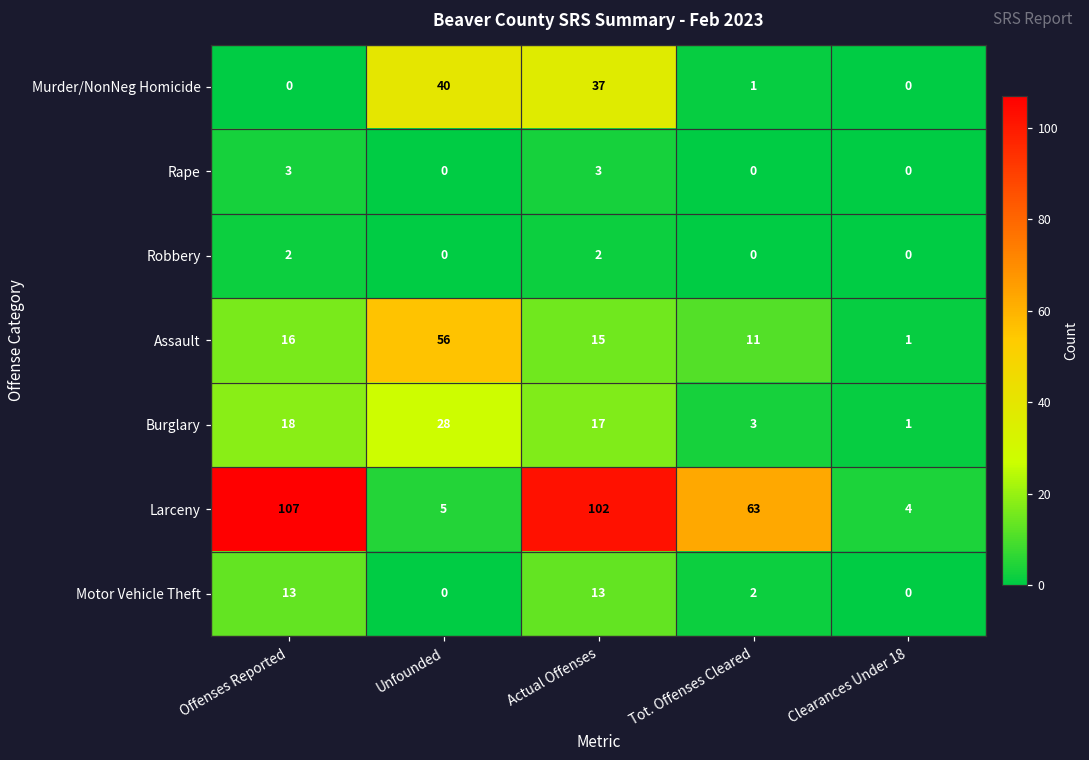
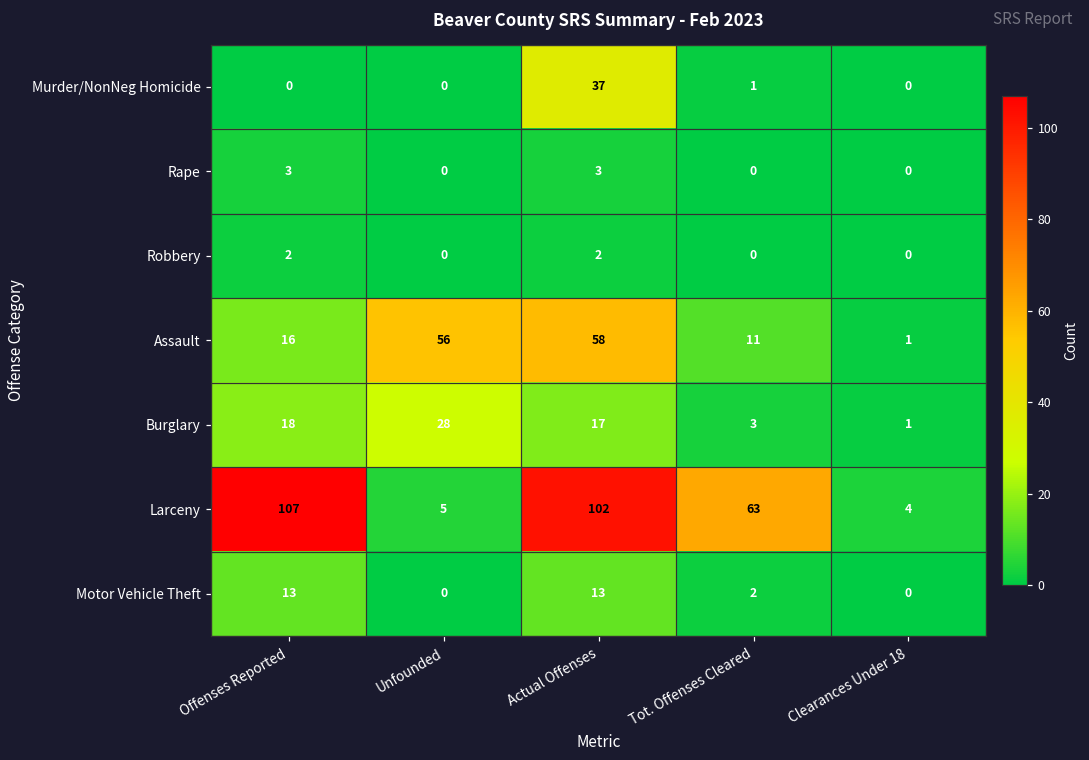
  {
    "Murder/NonNeg Homicide": {
      "Offenses Reported": 0,
-     "Unfounded": 40,
+     "Unfounded": 0,
      "Actual Offenses": 37,
      "Tot. Offenses Cleared": 1,
      "Clearances Under 18": 0
    },
    "Rape": {
      "Offenses Reported": 3,
      "Unfounded": 0,
      "Actual Offenses": 3,
      "Tot. Offenses Cleared": 0,
      "Clearances Under 18": 0
    },
    "Robbery": {
      "Offenses Reported": 2,
      "Unfounded": 0,
      "Actual Offenses": 2,
      "Tot. Offenses Cleared": 0,
      "Clearances Under 18": 0
    },
    "Assault": {
      "Offenses Reported": 16,
      "Unfounded": 56,
-     "Actual Offenses": 15,
+     "Actual Offenses": 58,
      "Tot. Offenses Cleared": 11,
      "Clearances Under 18": 1
    },
    "Burglary": {
      "Offenses Reported": 18,
      "Unfounded": 28,
      "Actual Offenses": 17,
      "Tot. Offenses Cleared": 3,
      "Clearances Under 18": 1
    },
    "Larceny": {
      "Offenses Reported": 107,
      "Unfounded": 5,
      "Actual Offenses": 102,
      "Tot. Offenses Cleared": 63,
      "Clearances Under 18": 4
    },
    "Motor Vehicle Theft": {
      "Offenses Reported": 13,
      "Unfounded": 0,
      "Actual Offenses": 13,
      "Tot. Offenses Cleared": 2,
      "Clearances Under 18": 0
    }
  }
